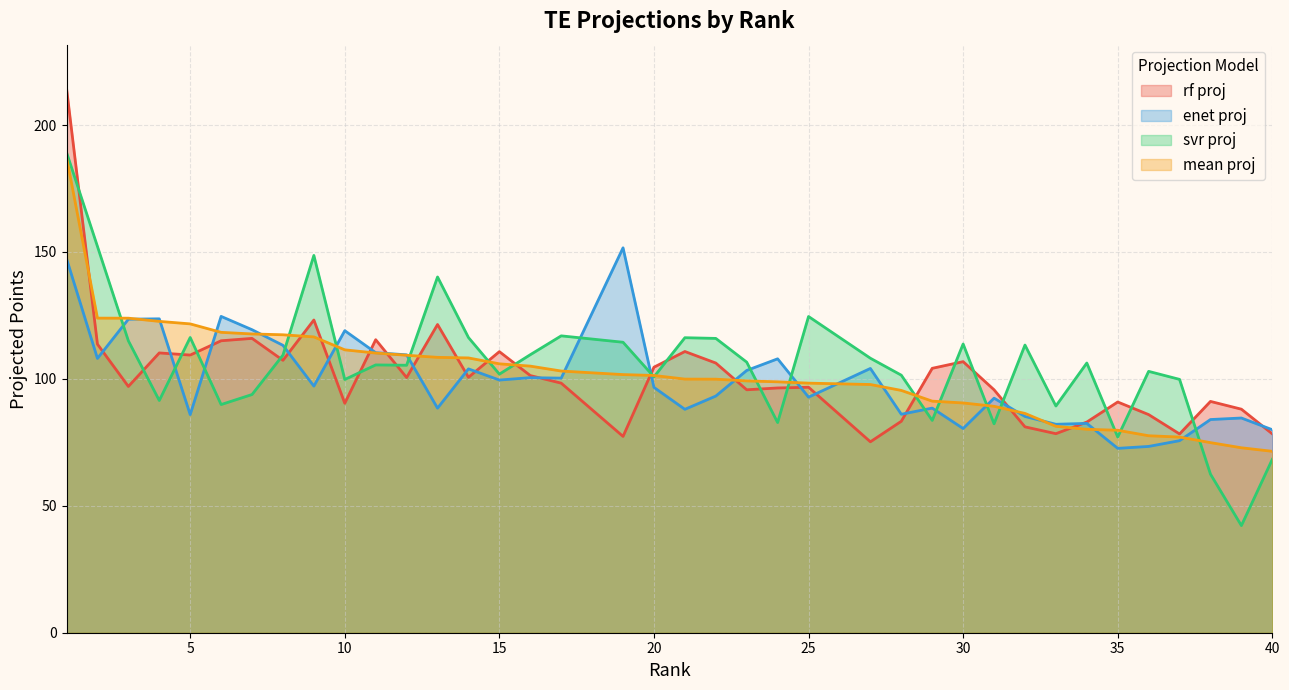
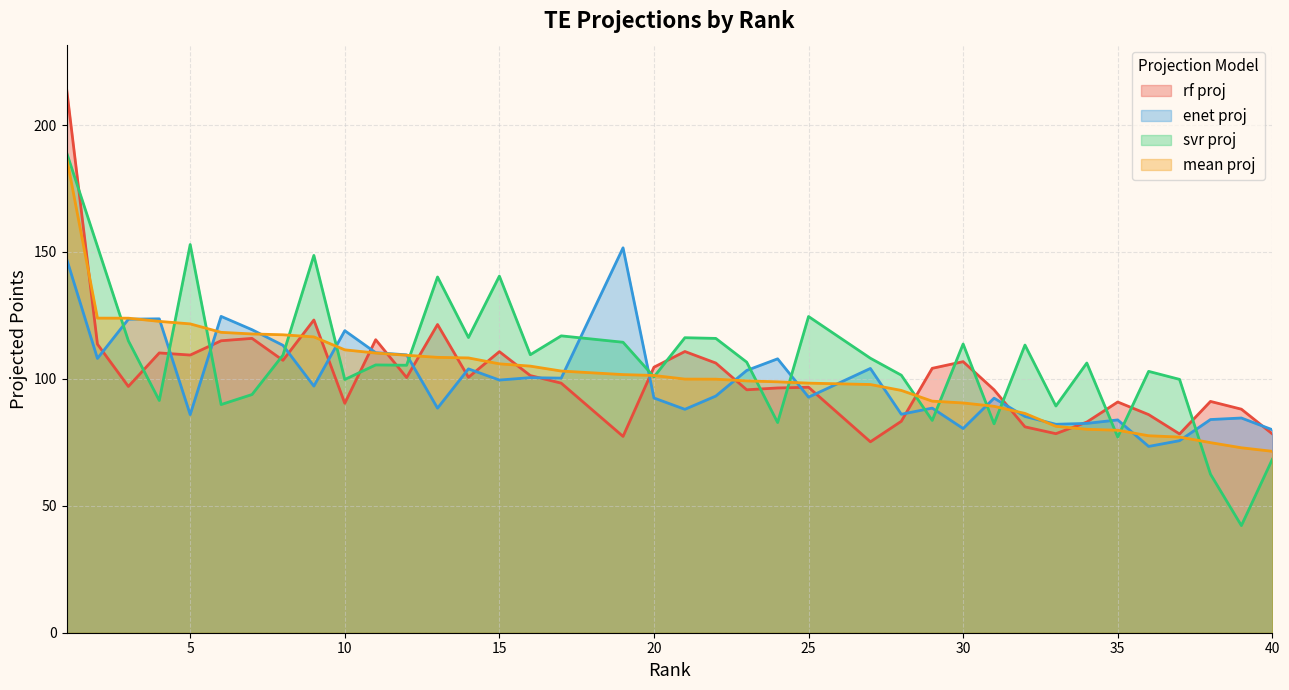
  {
    "enet proj": {
      "5": 86,
      "10": 119,
      "15": 100,
-     "20": 97,
+     "20": 92,
      "25": 93,
      "30": 80,
-     "35": 73,
+     "35": 84,
      "40": 80
    },
    "svr proj": {
-     "5": 116,
+     "5": 153,
      "10": 100,
-     "15": 102,
+     "15": 140,
      "25": 125,
      "30": 114,
      "35": 77,
      "40": 68
    }
  }
